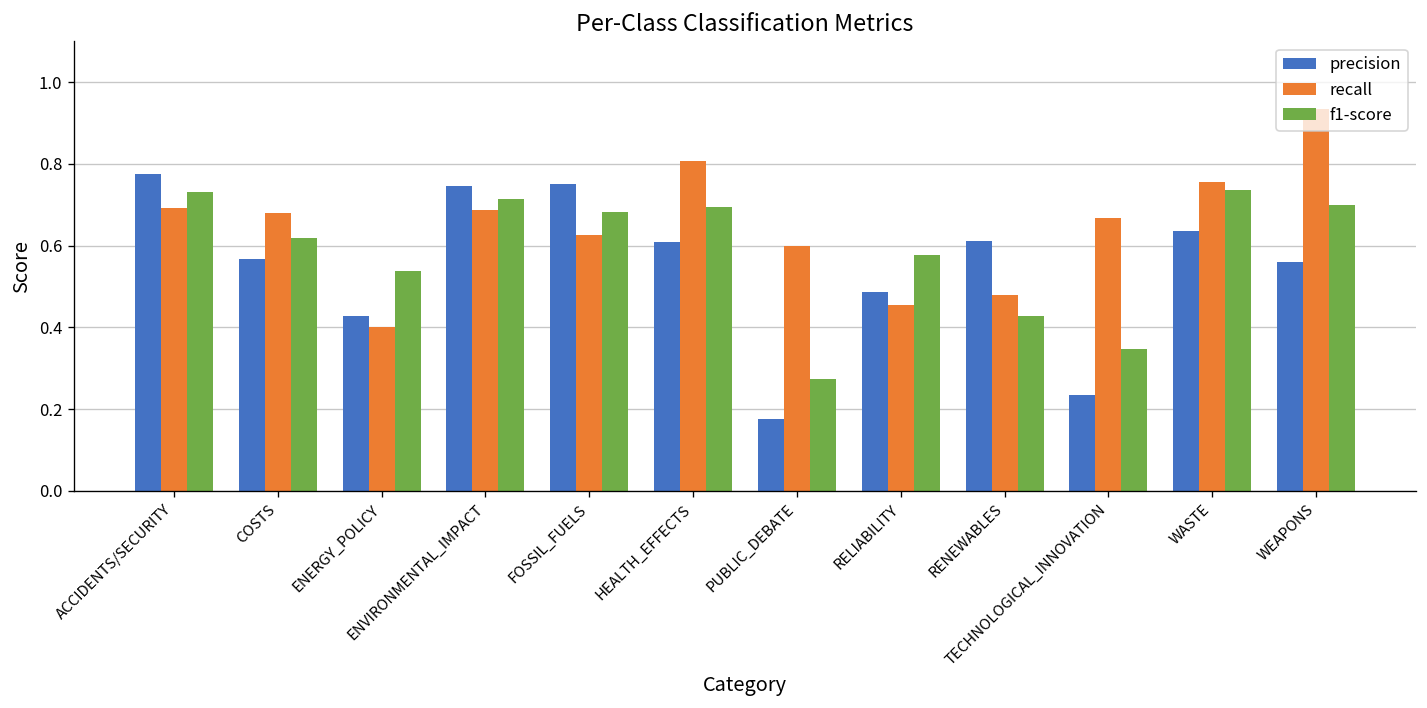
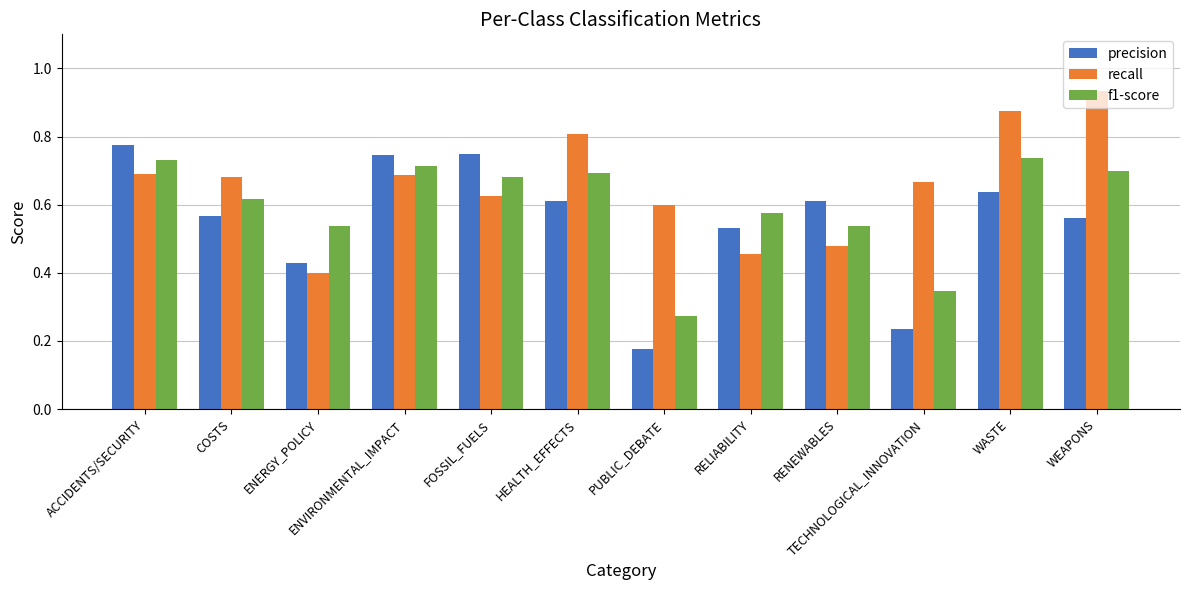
  {
    "precision": {
      "ACCIDENTS/SECURITY": 0.78,
      "COSTS": 0.57,
      "ENERGY_POLICY": 0.43,
      "ENVIRONMENTAL_IMPACT": 0.74,
      "FOSSIL_FUELS": 0.75,
      "HEALTH_EFFECTS": 0.61,
      "PUBLIC_DEBATE": 0.18,
-     "RELIABILITY": 0.49,
+     "RELIABILITY": 0.53,
      "RENEWABLES": 0.61,
      "TECHNOLOGICAL_INNOVATION": 0.24,
      "WASTE": 0.64,
      "WEAPONS": 0.56
    },
    "recall": {
      "ACCIDENTS/SECURITY": 0.69,
      "COSTS": 0.68,
      "ENERGY_POLICY": 0.40,
      "ENVIRONMENTAL_IMPACT": 0.69,
      "FOSSIL_FUELS": 0.63,
      "HEALTH_EFFECTS": 0.81,
      "PUBLIC_DEBATE": 0.60,
      "RELIABILITY": 0.46,
      "RENEWABLES": 0.48,
      "TECHNOLOGICAL_INNOVATION": 0.67,
-     "WASTE": 0.76
+     "WASTE": 0.88
    },
    "f1-score": {
      "ACCIDENTS/SECURITY": 0.73,
      "COSTS": 0.62,
      "ENERGY_POLICY": 0.54,
      "ENVIRONMENTAL_IMPACT": 0.71,
      "FOSSIL_FUELS": 0.68,
      "HEALTH_EFFECTS": 0.69,
      "PUBLIC_DEBATE": 0.27,
      "RELIABILITY": 0.58,
-     "RENEWABLES": 0.43,
+     "RENEWABLES": 0.54,
      "TECHNOLOGICAL_INNOVATION": 0.35,
      "WASTE": 0.74,
      "WEAPONS": 0.70
    }
  }
